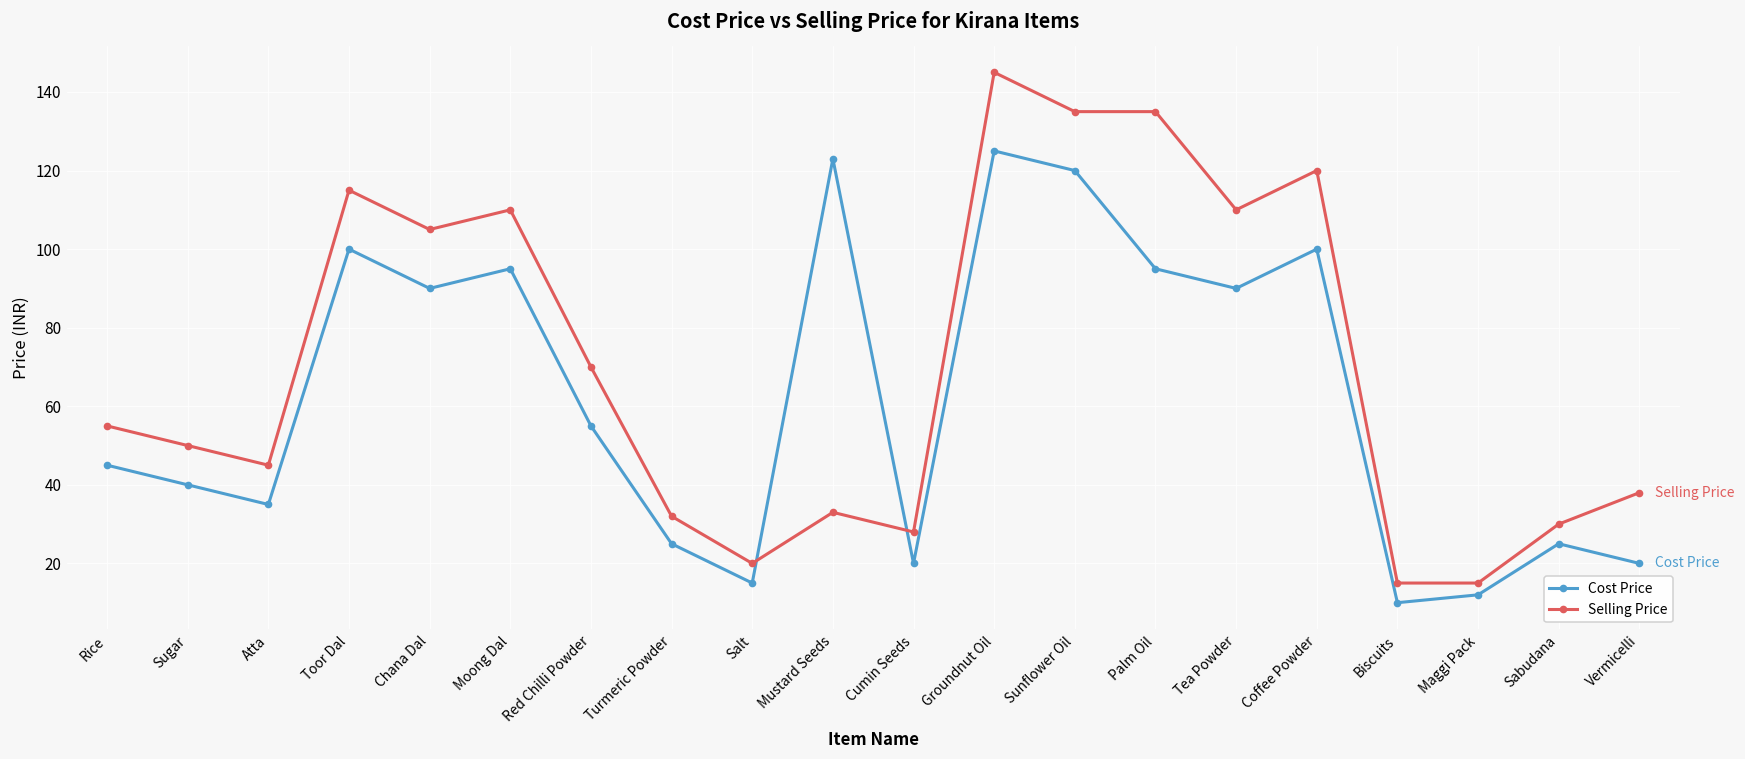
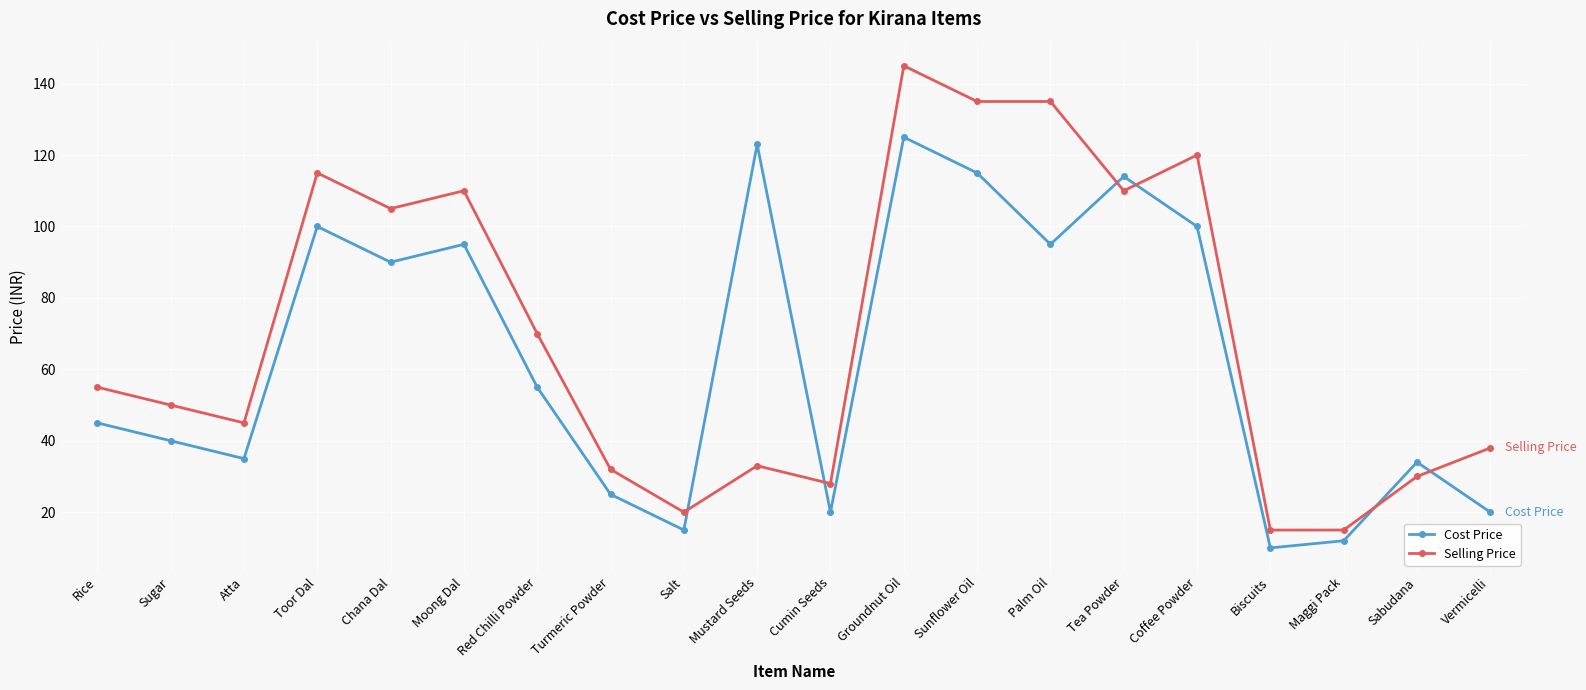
  {
    "Cost Price": {
      "Rice": 45,
      "Sugar": 40,
      "Atta": 35,
      "Toor Dal": 100,
      "Chana Dal": 90,
      "Moong Dal": 95,
      "Red Chilli Powder": 55,
      "Turmeric Powder": 25,
      "Salt": 15,
      "Mustard Seeds": 123,
      "Cumin Seeds": 20,
      "Groundnut Oil": 125,
-     "Sunflower Oil": 120,
+     "Sunflower Oil": 115,
      "Palm Oil": 95,
-     "Tea Powder": 90,
+     "Tea Powder": 114,
      "Coffee Powder": 100,
      "Biscuits": 10,
      "Maggi Pack": 12,
-     "Sabudana": 25,
+     "Sabudana": 34,
      "Vermicelli": 20
    },
    "Selling Price": {
      "Rice": 55,
      "Sugar": 50,
      "Atta": 45,
      "Toor Dal": 115,
      "Chana Dal": 105,
      "Moong Dal": 110,
      "Red Chilli Powder": 70,
      "Turmeric Powder": 32,
      "Salt": 20,
      "Mustard Seeds": 33,
      "Cumin Seeds": 28,
      "Groundnut Oil": 145,
      "Sunflower Oil": 135,
      "Palm Oil": 135,
      "Tea Powder": 110,
      "Coffee Powder": 120,
      "Biscuits": 15,
      "Maggi Pack": 15,
      "Sabudana": 30,
      "Vermicelli": 38
    }
  }
